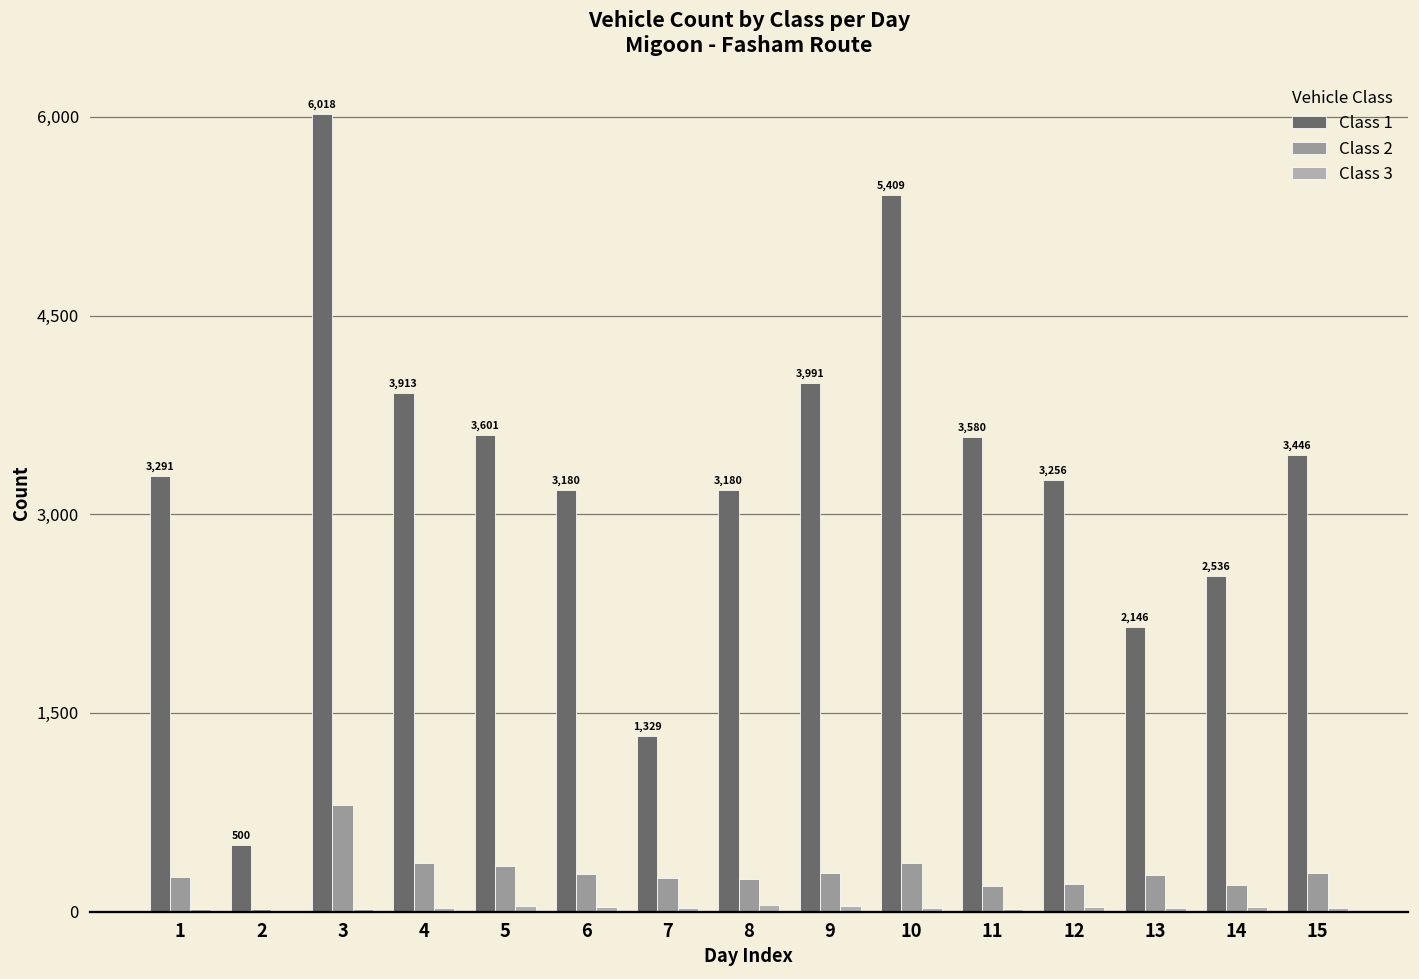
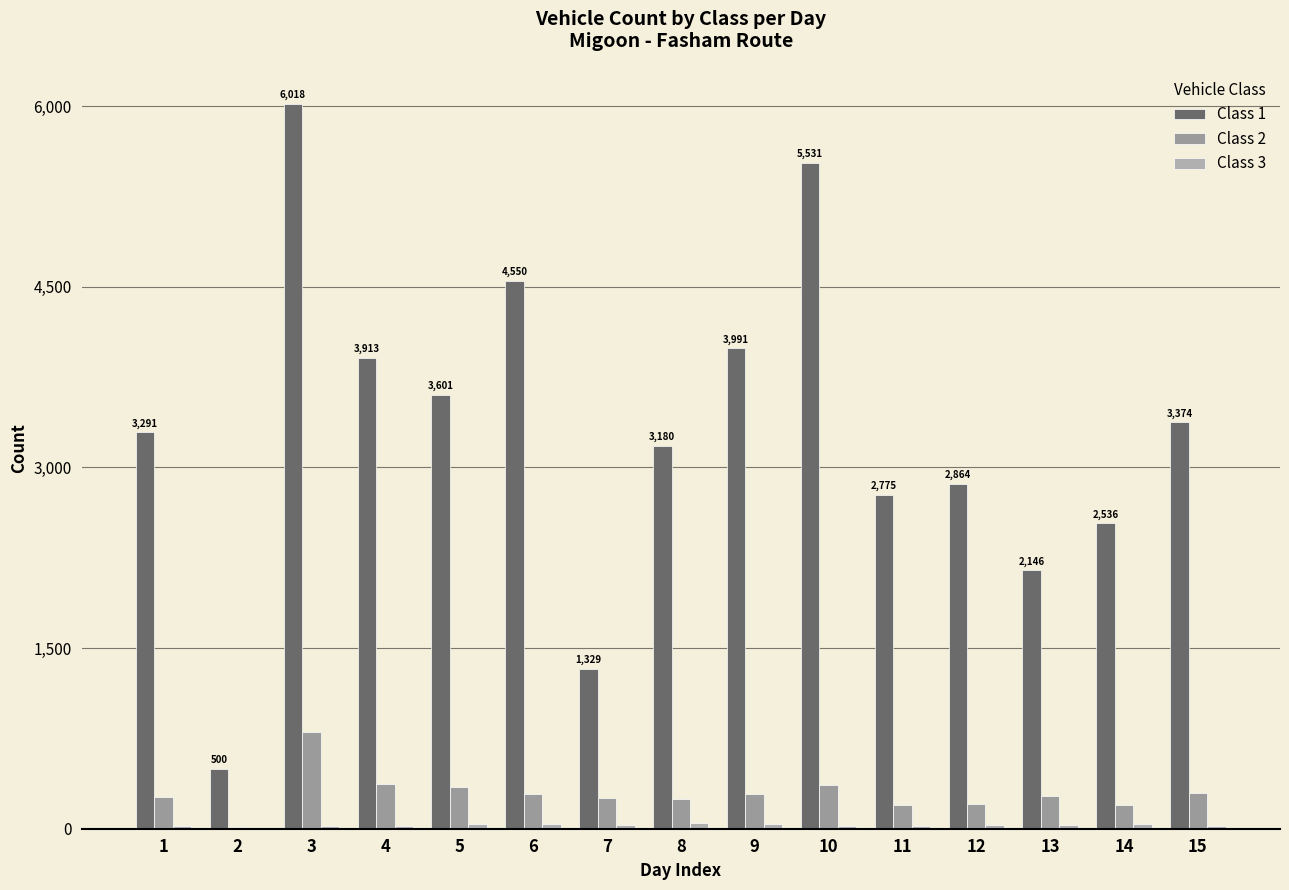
  {
    "Class 1": {
      "1": "3,291",
      "2": "500",
      "3": "6,018",
      "4": "3,913",
      "5": "3,601",
-     "6": "3,180",
+     "6": "4,550",
      "7": "1,329",
      "8": "3,180",
      "9": "3,991",
-     "10": "5,409",
-     "11": "3,580",
-     "12": "3,256",
+     "10": "5,531",
+     "11": "2,775",
+     "12": "2,864",
      "13": "2,146",
      "14": "2,536",
-     "15": "3,446"
+     "15": "3,374"
    }
  }
